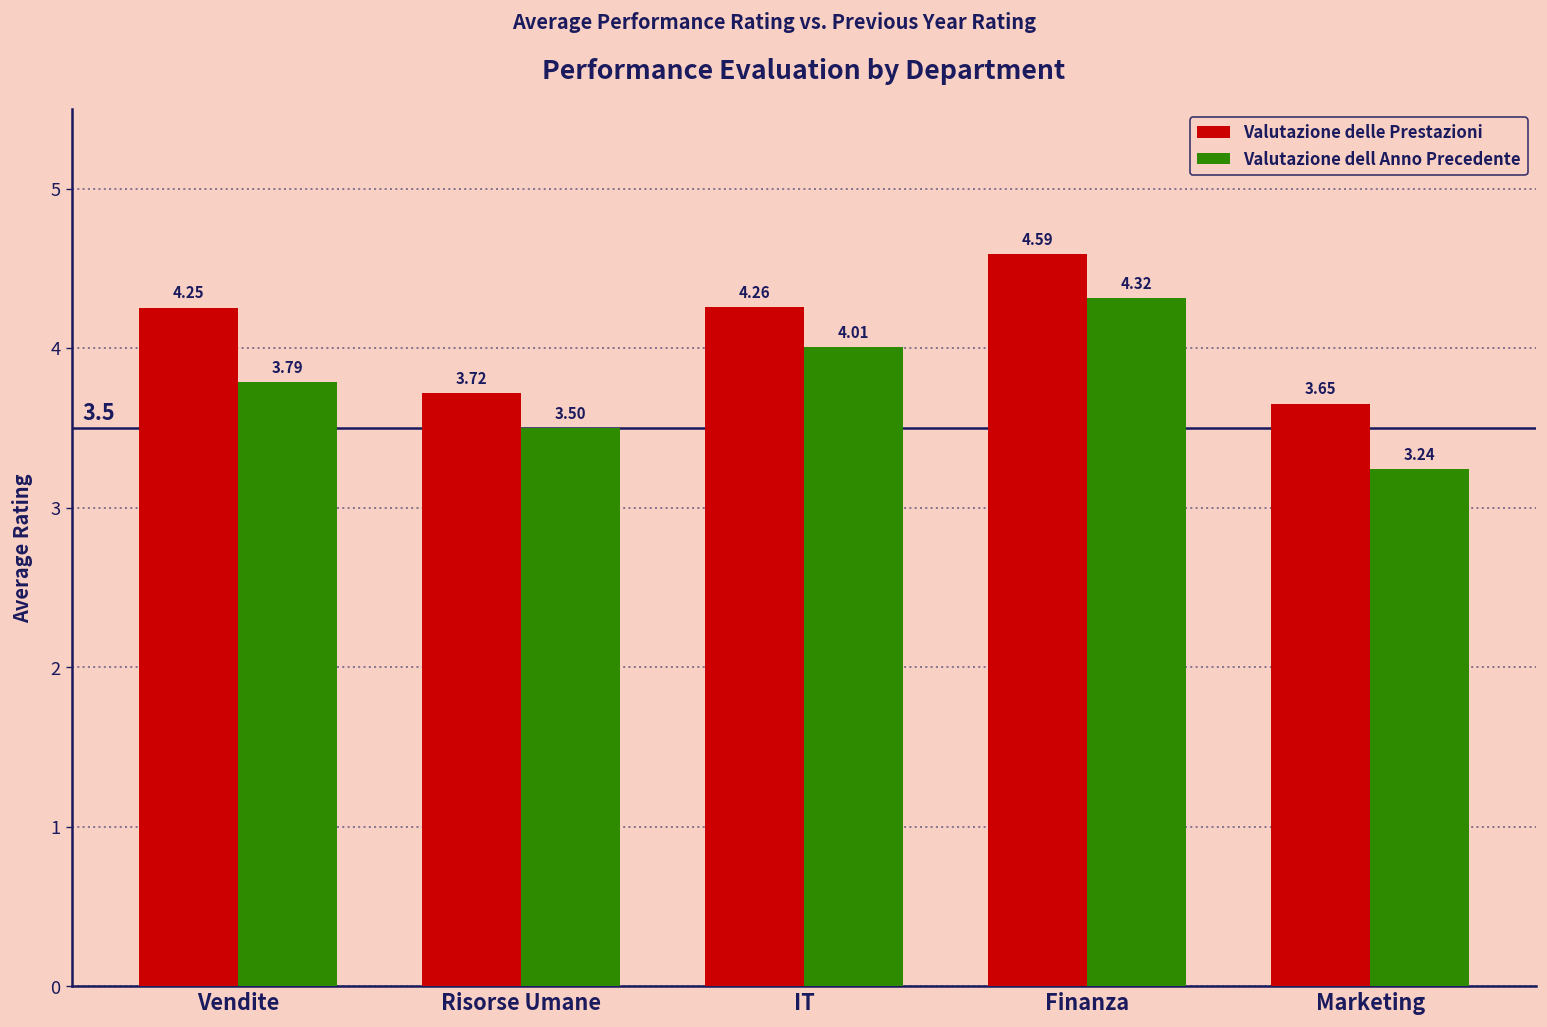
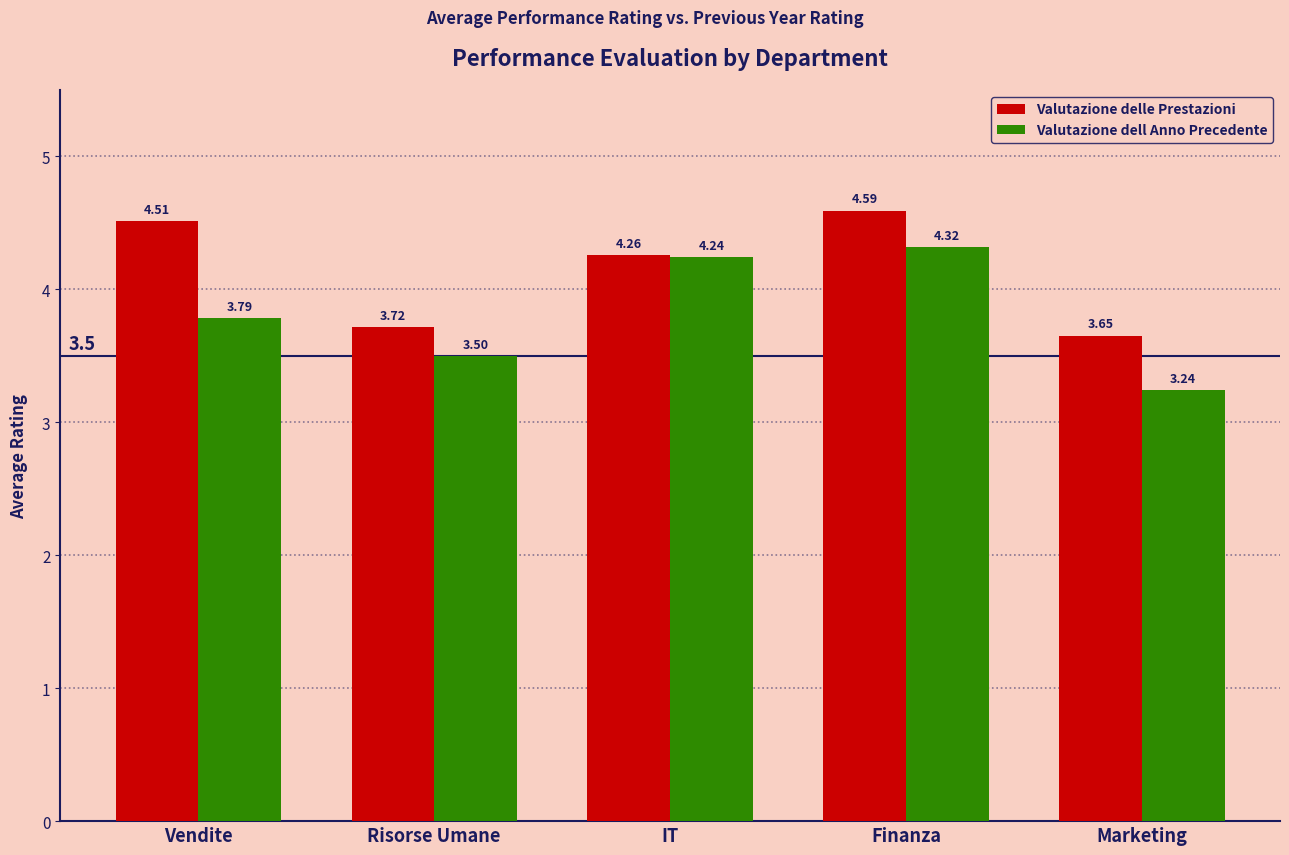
  {
    "Valutazione delle Prestazioni": {
-     "Vendite": 4.25,
+     "Vendite": 4.51,
      "Risorse Umane": 3.72,
      "IT": 4.26,
      "Finanza": 4.59,
      "Marketing": 3.65
    },
    "Valutazione dell Anno Precedente": {
      "Vendite": 3.79,
      "Risorse Umane": 3.50,
-     "IT": 4.01,
+     "IT": 4.24,
      "Finanza": 4.32,
      "Marketing": 3.24
    }
  }
